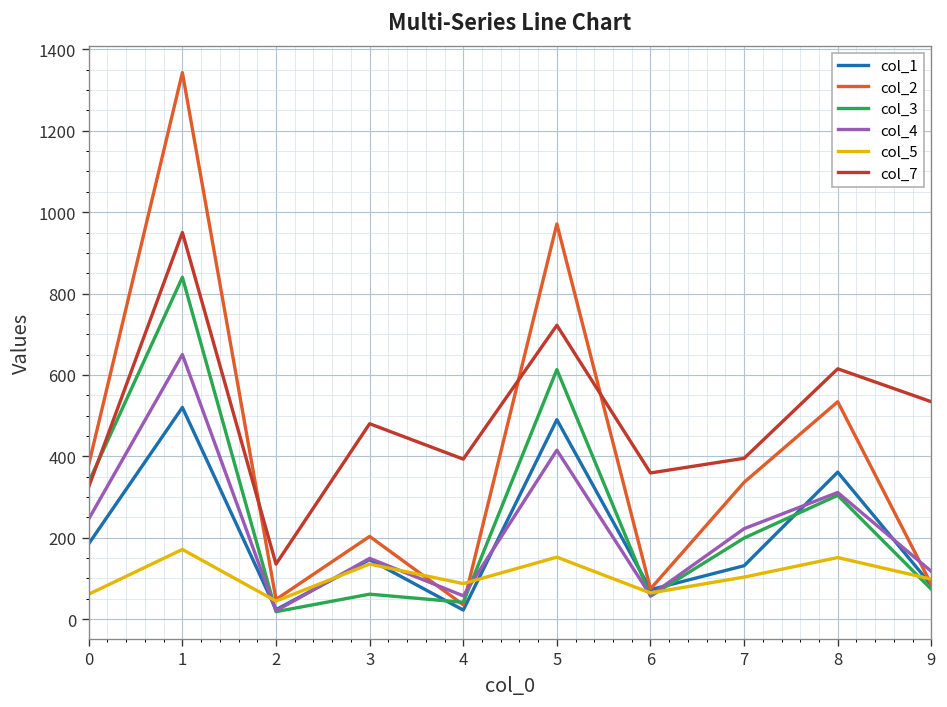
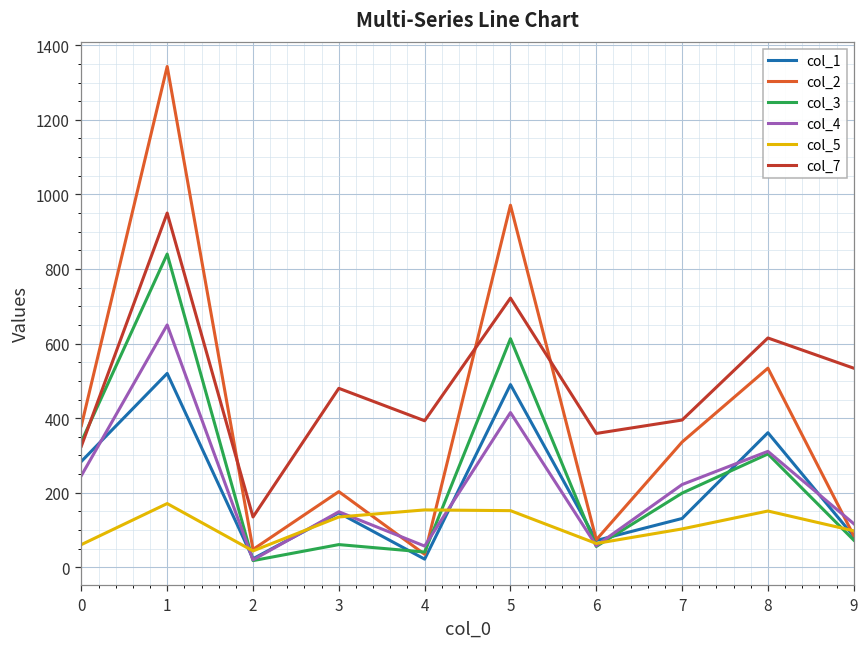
  {
    "col_1": {
-     "0": 190,
+     "0": 280,
      "1": 520,
      "4": 20,
      "5": 490,
      "7": 130,
      "8": 360
    },
    "col_3": {
      "0": 340,
      "1": 840,
      "3": 60,
      "5": 610,
      "7": 200,
      "9": 70
    },
    "col_4": {
      "0": 250,
      "1": 650,
      "4": 60,
      "5": 420,
      "7": 220,
      "9": 120
    },
    "col_5": {
      "0": 60,
      "1": 170,
      "3": 140,
-     "4": 90,
+     "4": 150,
      "5": 150,
      "7": 100,
      "8": 150,
      "9": 100
    }
  }
